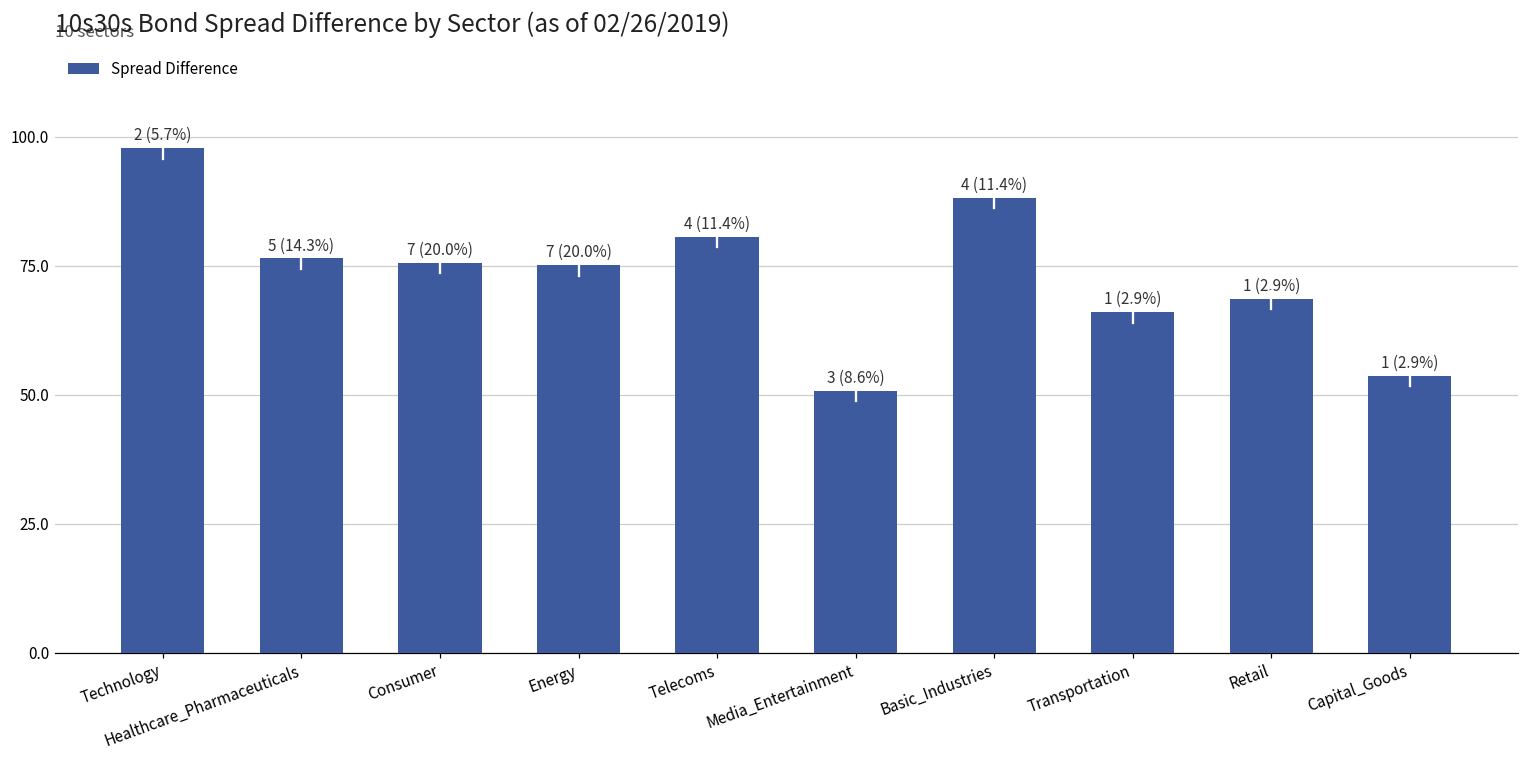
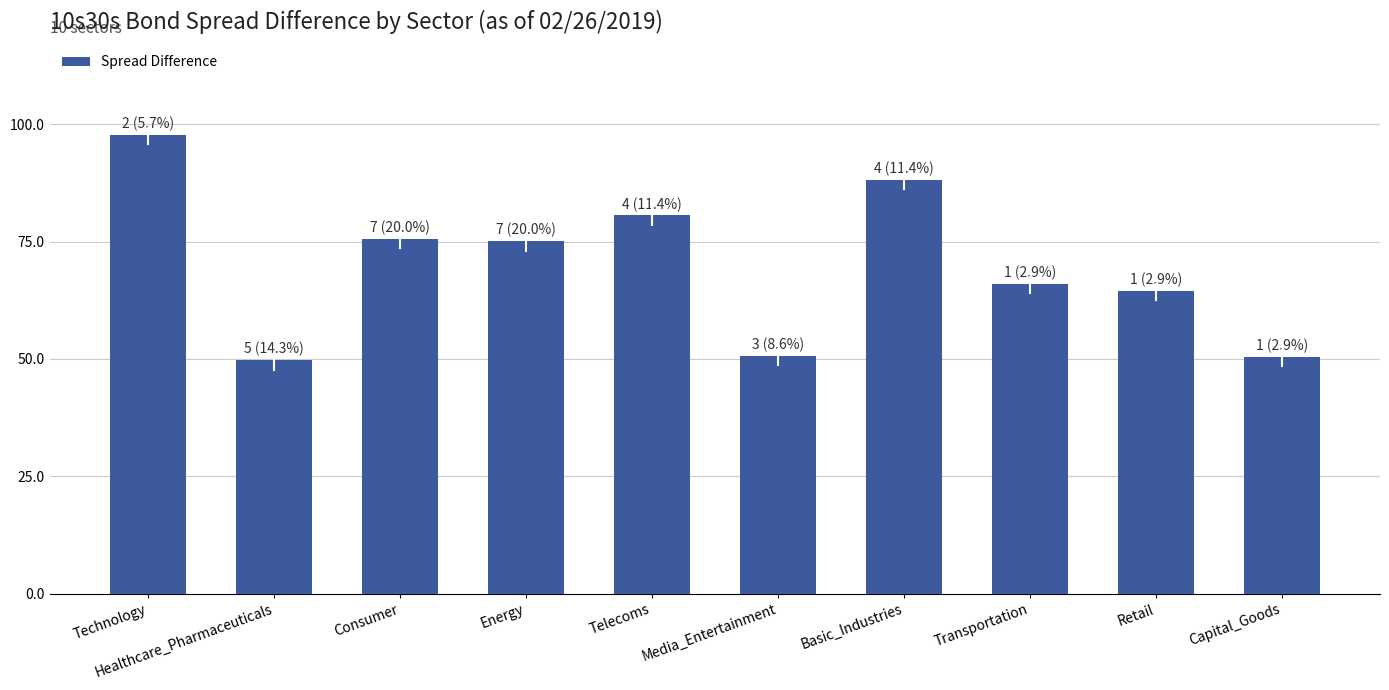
  {
    "Spread Difference": {
      "Technology": 98,
-     "Healthcare_Pharmaceuticals": 76,
+     "Healthcare_Pharmaceuticals": 50,
      "Consumer": 76,
      "Energy": 75,
      "Telecoms": 81,
      "Media_Entertainment": 51,
      "Basic_Industries": 88,
      "Transportation": 66,
-     "Retail": 69,
-     "Capital_Goods": 54
+     "Retail": 65,
+     "Capital_Goods": 50
    }
  }
